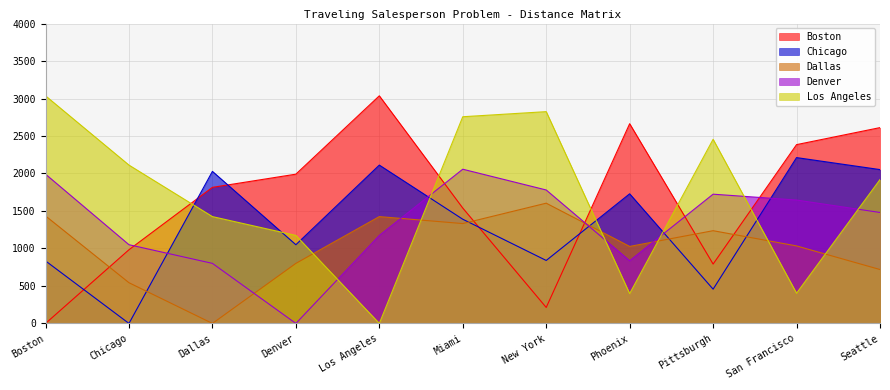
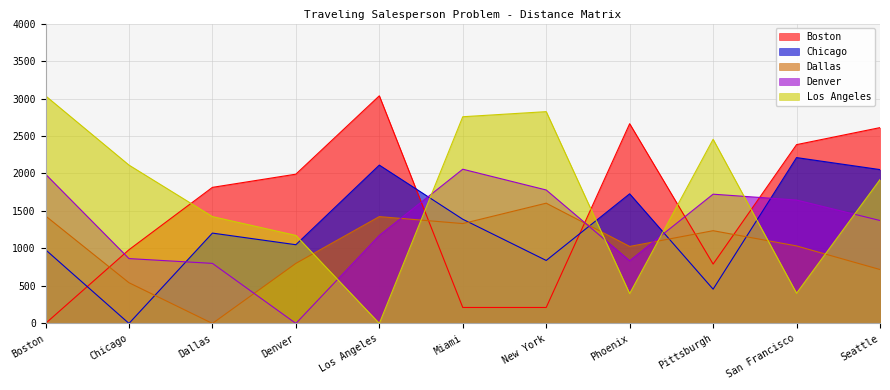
  {
    "Boston": {
      "Boston": 0,
      "Chicago": 1000,
      "Dallas": 1800,
      "Denver": 2000,
      "Los Angeles": 3000,
-     "Miami": 1500,
+     "Miami": 200,
      "New York": 200,
      "Phoenix": 2700,
      "Pittsburgh": 800,
      "San Francisco": 2400,
      "Seattle": 2600
    },
    "Chicago": {
-     "Boston": 800,
+     "Boston": 1000,
      "Chicago": 0,
-     "Dallas": 2000,
+     "Dallas": 1200,
      "Denver": 1100,
      "Los Angeles": 2100,
      "Miami": 1400,
      "New York": 800,
      "Phoenix": 1700,
      "Pittsburgh": 500,
      "San Francisco": 2200,
      "Seattle": 2100
    },
    "Dallas": {
      "Boston": 1400,
      "Chicago": 500,
      "Dallas": 0,
      "Denver": 800,
      "Los Angeles": 1400,
      "Miami": 1300,
      "New York": 1600,
      "Phoenix": 1000,
      "Pittsburgh": 1200,
      "San Francisco": 1000,
      "Seattle": 700
    },
    "Denver": {
      "Boston": 2000,
-     "Chicago": 1100,
+     "Chicago": 900,
      "Dallas": 800,
      "Denver": 0,
      "Los Angeles": 1200,
      "Miami": 2100,
      "New York": 1800,
      "Phoenix": 800,
      "Pittsburgh": 1700,
      "San Francisco": 1600,
-     "Seattle": 1500
+     "Seattle": 1400
    },
    "Los Angeles": {
      "Boston": 3000,
      "Chicago": 2100,
      "Dallas": 1400,
      "Denver": 1200,
      "Los Angeles": 0,
      "Miami": 2800,
      "New York": 2800,
      "Phoenix": 400,
      "Pittsburgh": 2500,
      "San Francisco": 400,
      "Seattle": 1900
    }
  }
